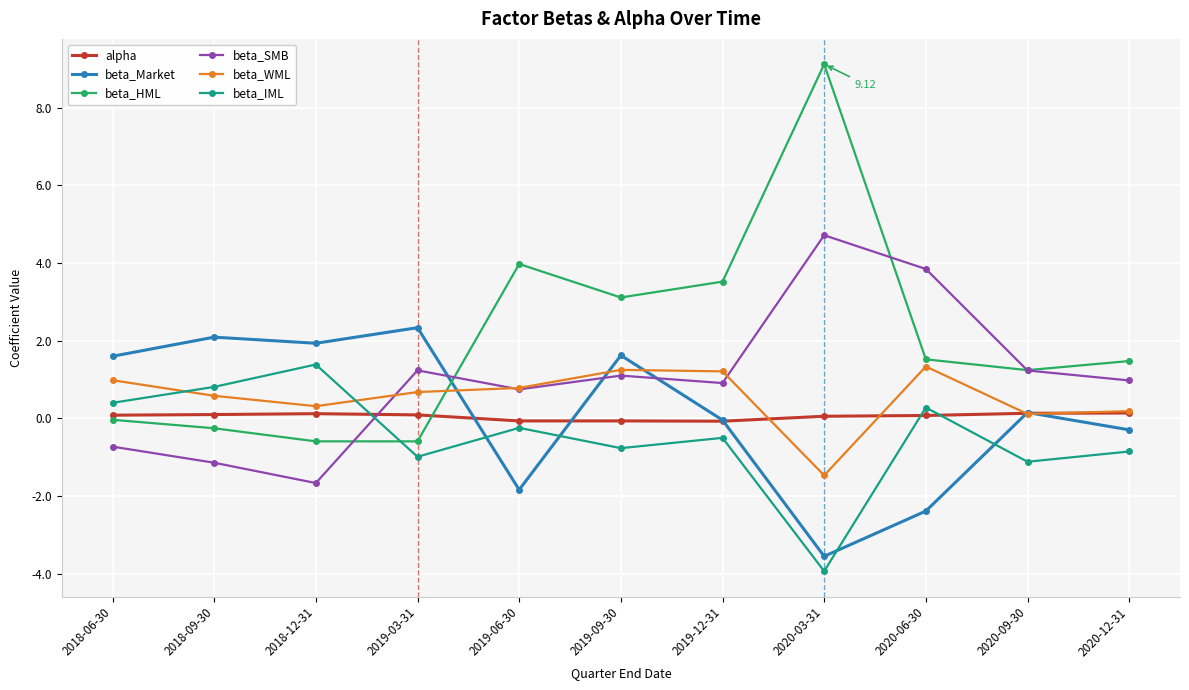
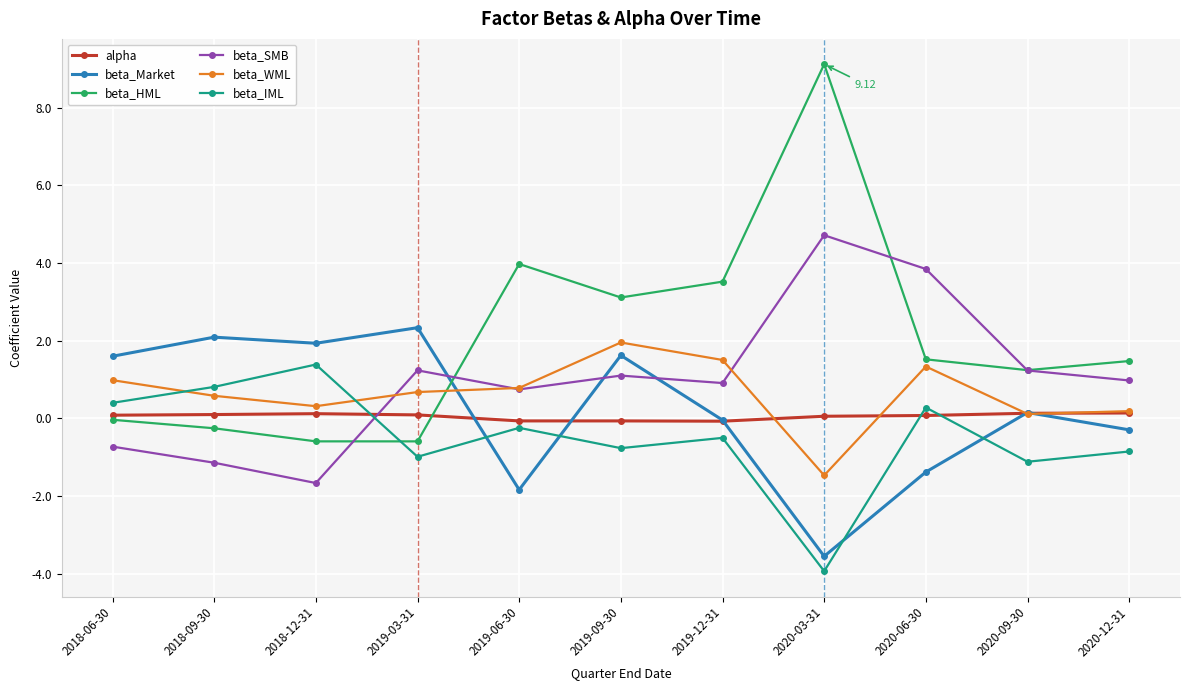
  {
    "alpha": {
      "2018-06-30": 0.1,
      "2018-09-30": 0.1,
      "2018-12-31": 0.1,
      "2019-03-31": 0.1,
      "2019-06-30": -0.1,
      "2019-09-30": -0.1,
      "2020-03-31": 0.1,
      "2020-06-30": 0.1
    },
    "beta_Market": {
      "2018-06-30": 1.6,
      "2018-09-30": 2.1,
      "2018-12-31": 1.9,
      "2019-03-31": 2.3,
      "2019-06-30": -1.8,
      "2019-09-30": 1.6,
      "2020-03-31": -3.6,
-     "2020-06-30": -2.4,
+     "2020-06-30": -1.4,
      "2020-12-31": -0.3
    },
    "beta_SMB": {
      "2018-06-30": -0.7,
      "2018-09-30": -1.1,
      "2018-12-31": -1.7,
      "2019-03-31": 1.2,
      "2019-09-30": 1.1,
      "2019-12-31": 0.9,
      "2020-03-31": 4.7,
      "2020-06-30": 3.8,
      "2020-12-31": 1.0
    },
    "beta_WML": {
      "2018-06-30": 1.0,
      "2018-09-30": 0.6,
      "2018-12-31": 0.3,
      "2019-03-31": 0.7,
-     "2019-09-30": 1.2,
-     "2019-12-31": 1.2,
+     "2019-09-30": 2.0,
+     "2019-12-31": 1.5,
      "2020-03-31": -1.5,
      "2020-06-30": 1.3
    }
  }
